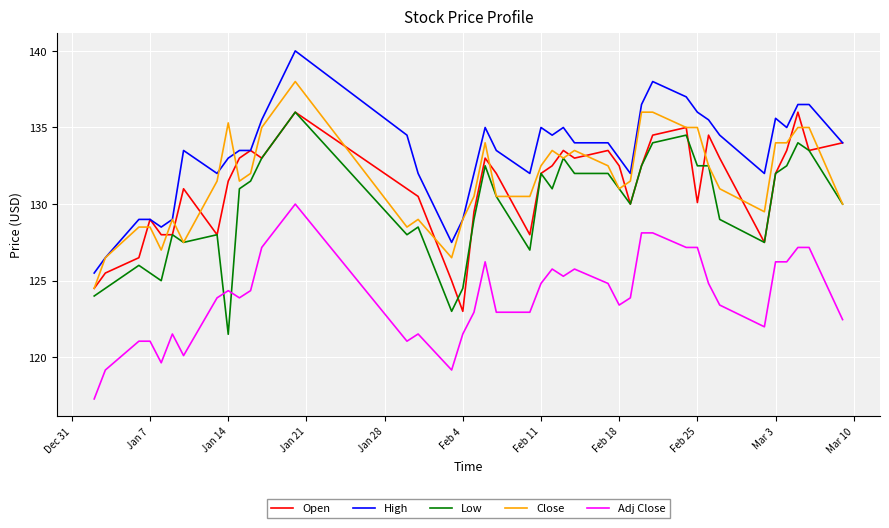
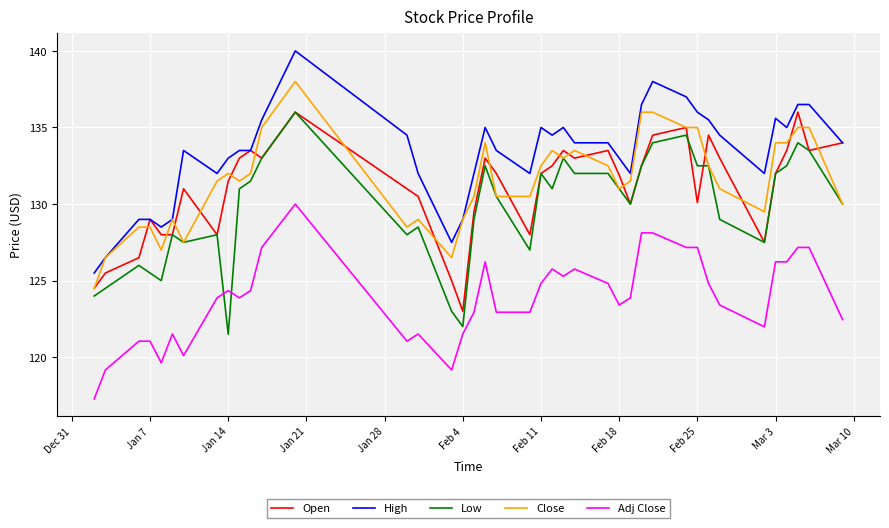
  {
    "Open": {
      "Jan 14": 131.5,
      "Feb 4": 123.0,
-     "Feb 18": 132.5,
+     "Feb 18": 131.9,
      "Feb 25": 130.1
    },
    "High": {
      "Jan 14": 133.0,
      "Feb 11": 135.0,
      "Feb 18": 133.0,
      "Feb 25": 136.0,
      "Mar 3": 135.6
    },
    "Low": {
      "Jan 7": 125.5,
      "Jan 14": 121.5,
-     "Feb 4": 124.5,
+     "Feb 4": 122.0,
      "Feb 25": 132.5
    },
    "Close": {
      "Jan 7": 128.5,
-     "Jan 14": 135.3,
+     "Jan 14": 132.0,
      "Feb 11": 132.5,
      "Feb 25": 135.0,
      "Mar 3": 134.0
    },
    "Adj Close": {
      "Jan 7": 121.1,
      "Jan 14": 124.4,
      "Feb 4": 121.5,
      "Feb 11": 124.8,
      "Feb 18": 123.4,
      "Feb 25": 127.2,
      "Mar 3": 126.2
    }
  }
